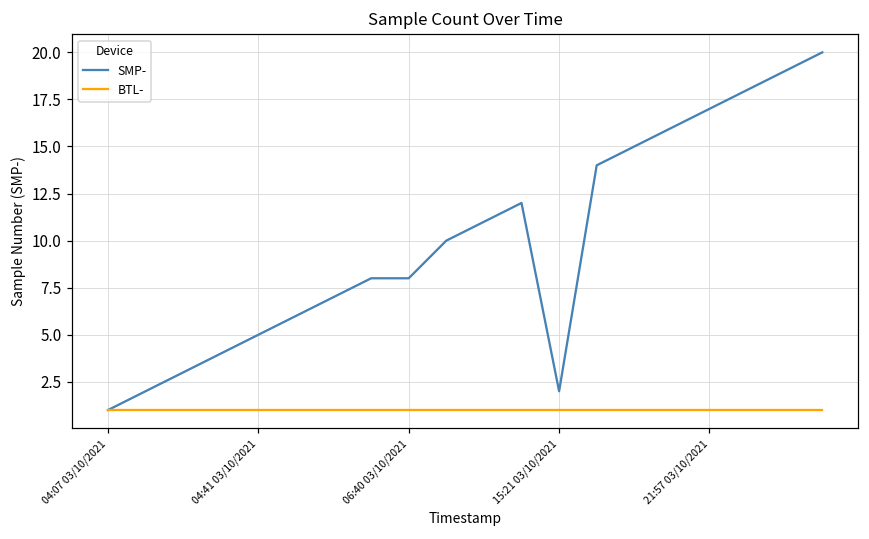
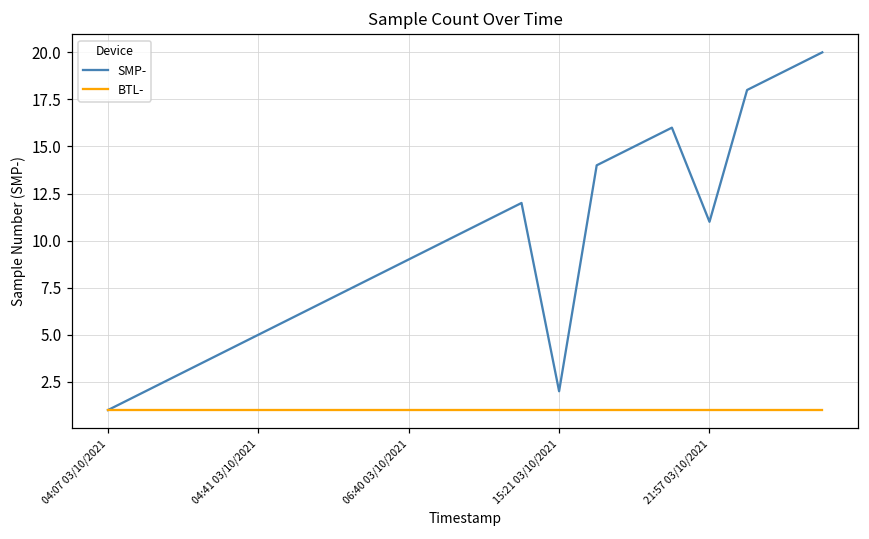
  {
    "SMP-": {
      "04:41 03/10/2021": 5,
-     "06:40 03/10/2021": 8,
+     "06:40 03/10/2021": 9,
      "15:21 03/10/2021": 2,
-     "21:57 03/10/2021": 17
+     "21:57 03/10/2021": 11
    },
    "BTL-": {
      "04:41 03/10/2021": 1,
      "06:40 03/10/2021": 1,
      "15:21 03/10/2021": 1,
      "21:57 03/10/2021": 1
    }
  }
